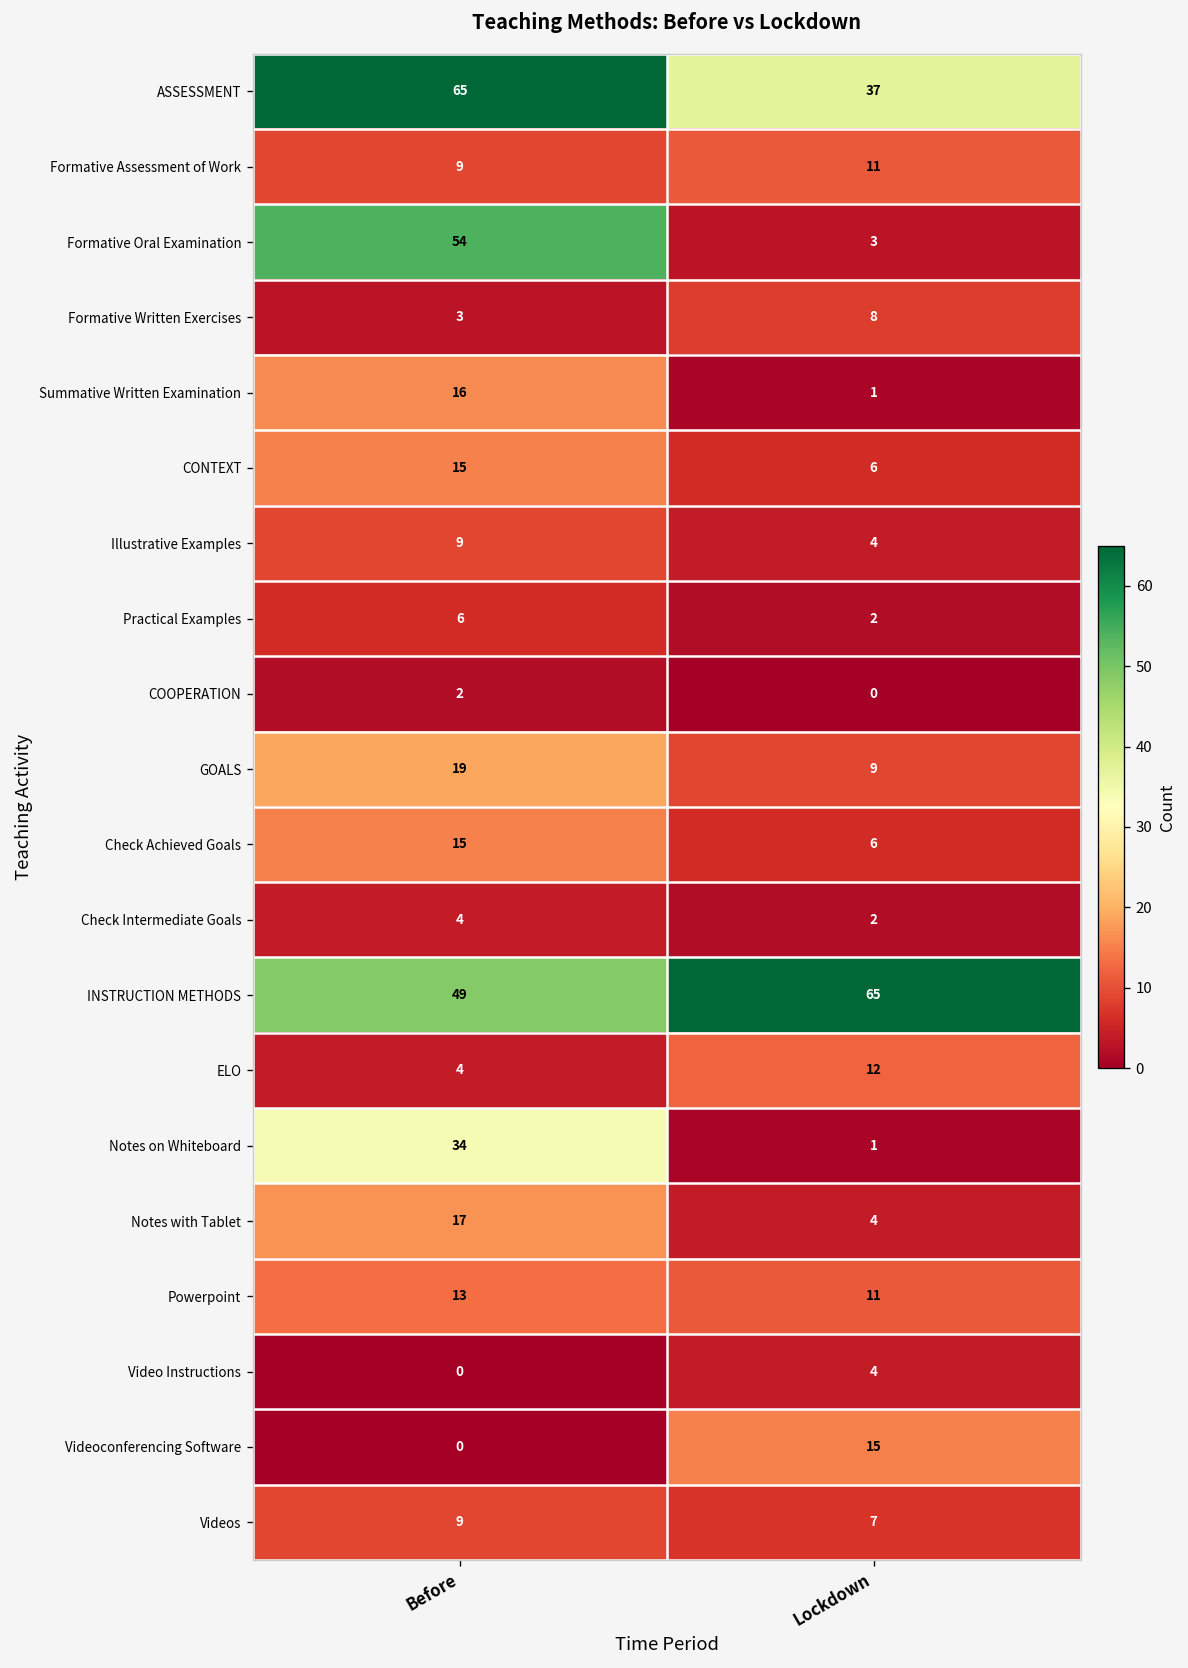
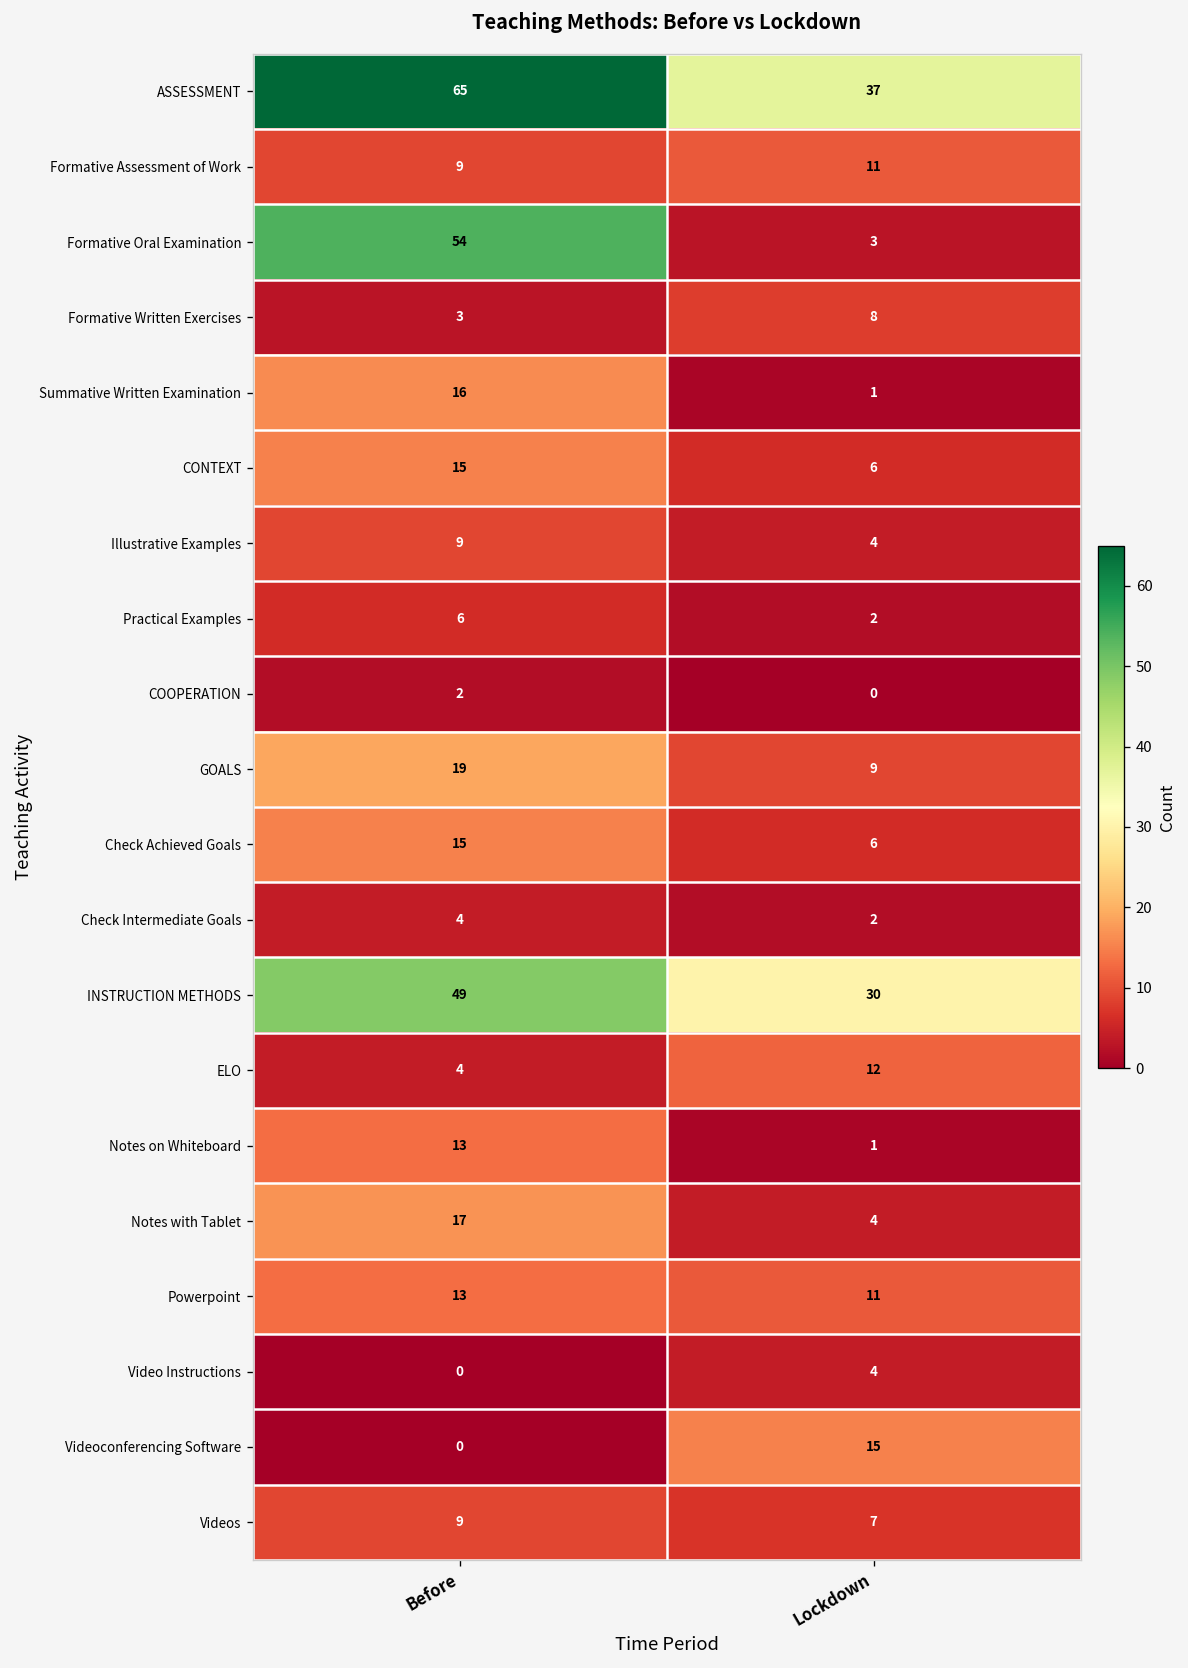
  {
    "ASSESSMENT": {
      "Before": 65,
      "Lockdown": 37
    },
    "Formative Assessment of Work": {
      "Before": 9,
      "Lockdown": 11
    },
    "Formative Oral Examination": {
      "Before": 54,
      "Lockdown": 3
    },
    "Formative Written Exercises": {
      "Before": 3,
      "Lockdown": 8
    },
    "Summative Written Examination": {
      "Before": 16,
      "Lockdown": 1
    },
    "CONTEXT": {
      "Before": 15,
      "Lockdown": 6
    },
    "Illustrative Examples": {
      "Before": 9,
      "Lockdown": 4
    },
    "Practical Examples": {
      "Before": 6,
      "Lockdown": 2
    },
    "COOPERATION": {
      "Before": 2,
      "Lockdown": 0
    },
    "GOALS": {
      "Before": 19,
      "Lockdown": 9
    },
    "Check Achieved Goals": {
      "Before": 15,
      "Lockdown": 6
    },
    "Check Intermediate Goals": {
      "Before": 4,
      "Lockdown": 2
    },
    "INSTRUCTION METHODS": {
      "Before": 49,
-     "Lockdown": 65
+     "Lockdown": 30
    },
    "ELO": {
      "Before": 4,
      "Lockdown": 12
    },
    "Notes on Whiteboard": {
-     "Before": 34,
+     "Before": 13,
      "Lockdown": 1
    },
    "Notes with Tablet": {
      "Before": 17,
      "Lockdown": 4
    },
    "Powerpoint": {
      "Before": 13,
      "Lockdown": 11
    },
    "Video Instructions": {
      "Before": 0,
      "Lockdown": 4
    },
    "Videoconferencing Software": {
      "Before": 0,
      "Lockdown": 15
    },
    "Videos": {
      "Before": 9,
      "Lockdown": 7
    }
  }
